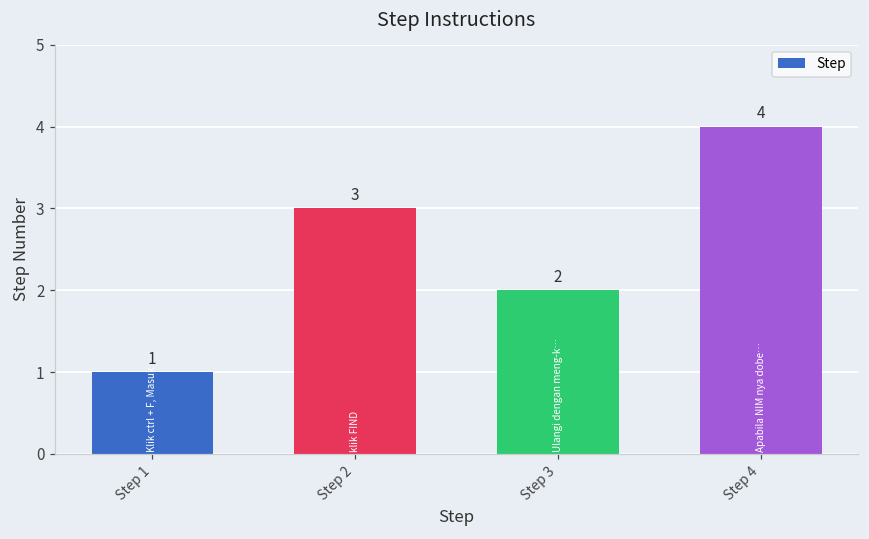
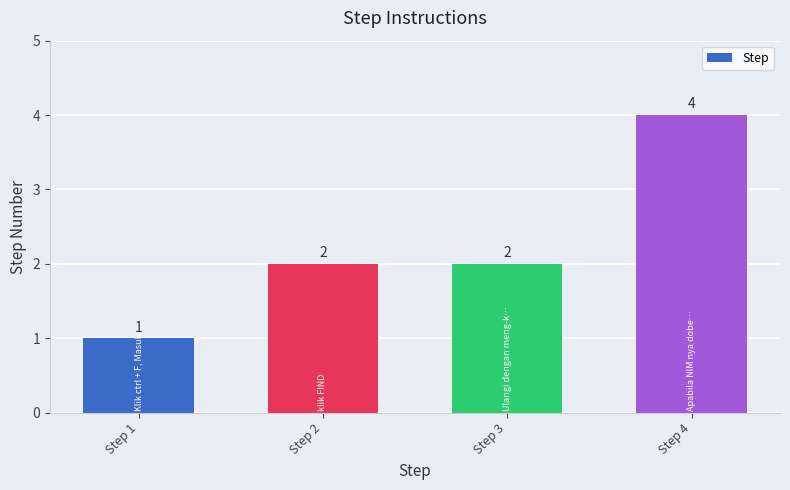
  {
-   "Step 2": 3,
+   "Step 2": 2,
    "Step 3": 2,
    "Step 4": 4
  }
